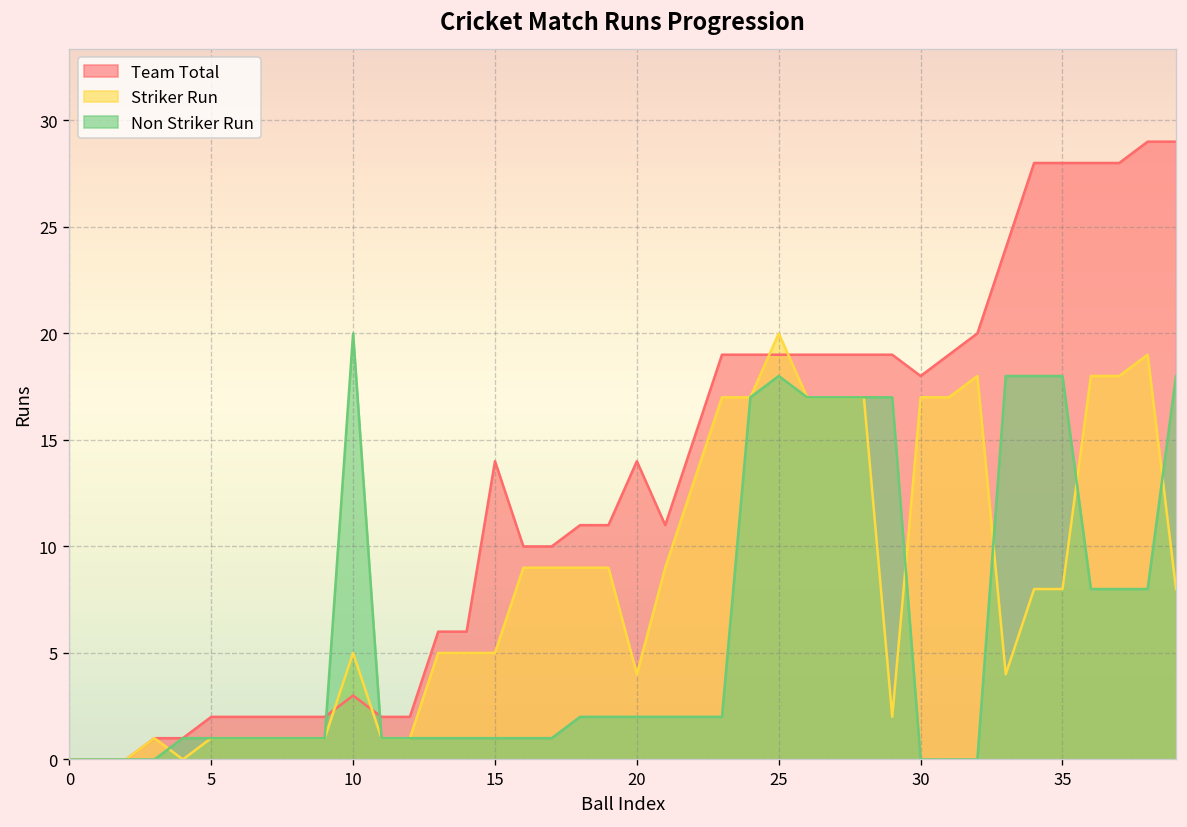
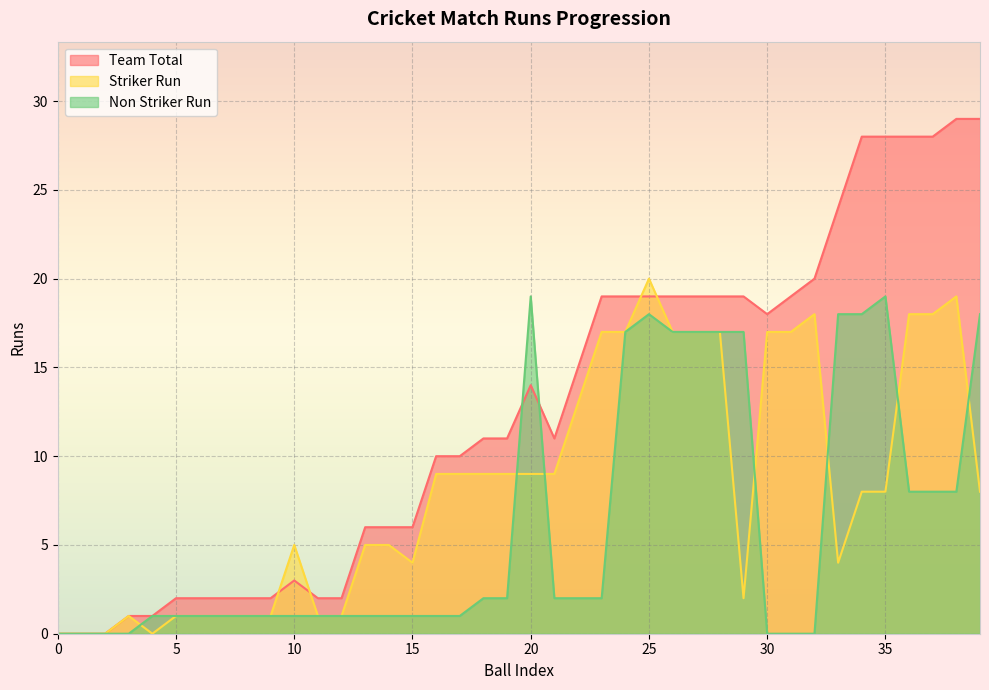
  {
    "Team Total": {
      "5": 2,
      "10": 3,
-     "15": 14,
+     "15": 6,
      "20": 14,
      "25": 19,
      "30": 18,
      "35": 28
    },
    "Striker Run": {
      "10": 5,
-     "15": 5,
-     "20": 4,
+     "15": 4,
+     "20": 9,
      "25": 20,
      "30": 17,
      "35": 8
    },
    "Non Striker Run": {
-     "10": 20,
+     "10": 1,
      "15": 1,
-     "20": 2,
+     "20": 19,
      "25": 18,
      "30": 0,
-     "35": 18
+     "35": 19
    }
  }
